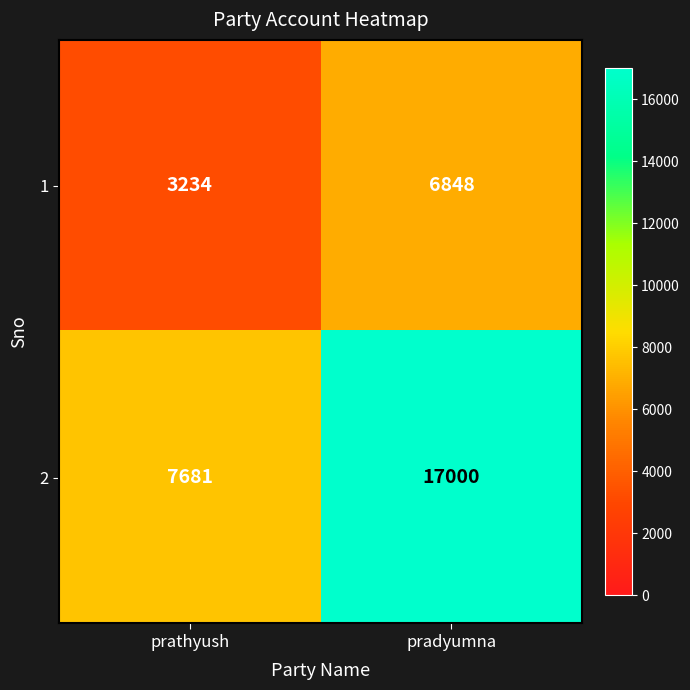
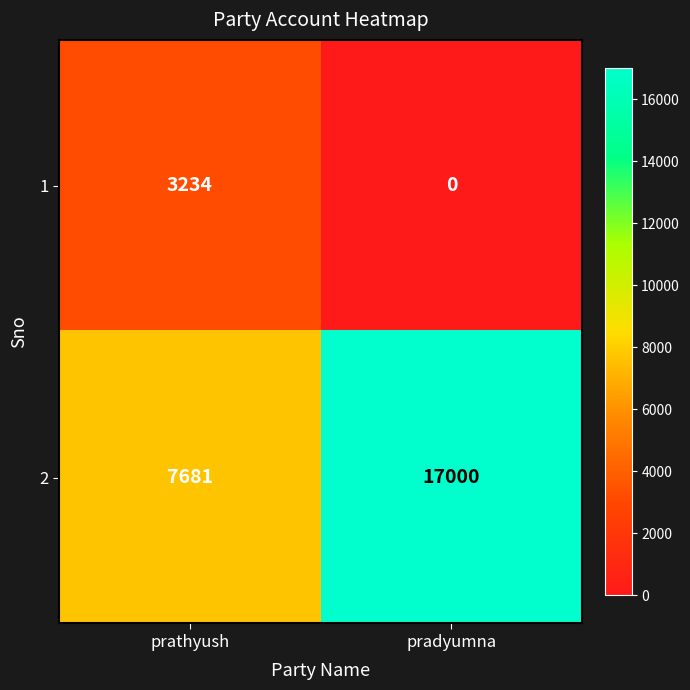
  {
    "1": {
      "prathyush": 3234,
-     "pradyumna": 6848
+     "pradyumna": 0
    },
    "2": {
      "prathyush": 7681,
      "pradyumna": 17000
    }
  }
